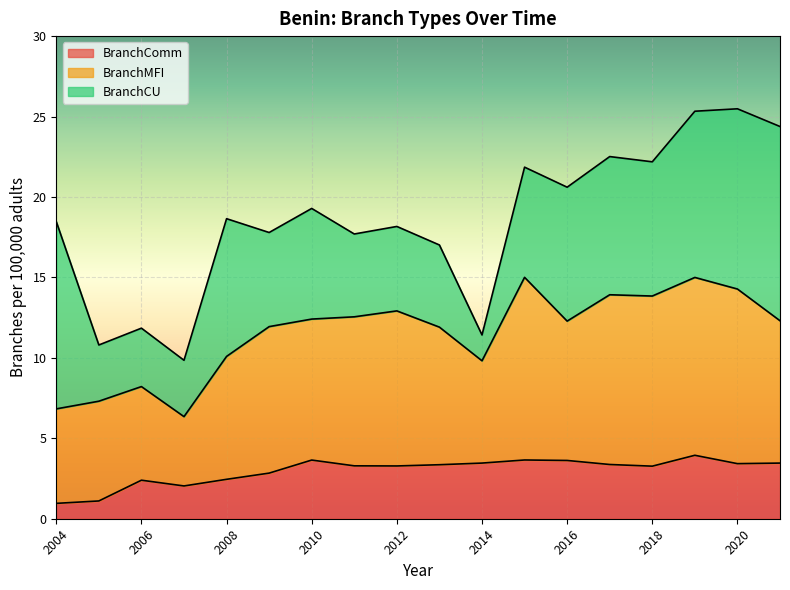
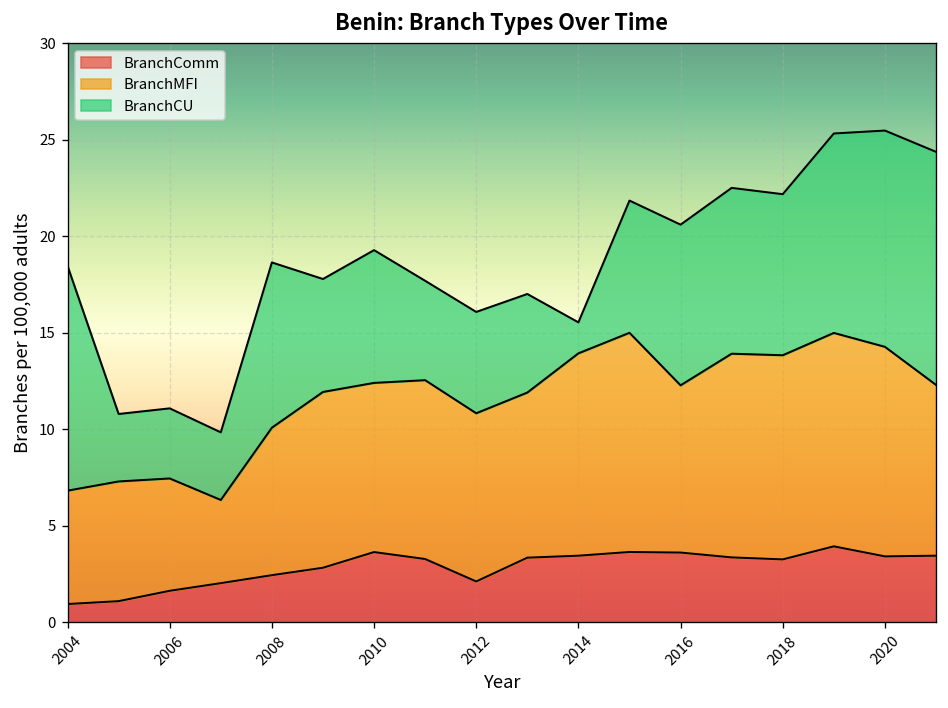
  {
    "BranchComm": {
      "2004": 1.0,
-     "2006": 2.4,
+     "2006": 1.6,
      "2008": 2.5,
      "2010": 3.6,
-     "2012": 3.3,
+     "2012": 2.1,
      "2014": 3.5,
      "2016": 3.6,
      "2018": 3.3,
      "2020": 3.4
    },
    "BranchMFI": {
      "2004": 5.9,
      "2006": 5.8,
      "2008": 7.6,
      "2010": 8.8,
-     "2012": 9.6,
-     "2014": 6.4,
+     "2012": 8.7,
+     "2014": 10.5,
      "2016": 8.7,
      "2018": 10.6,
      "2020": 10.9
    },
    "BranchCU": {
      "2004": 11.6,
      "2006": 3.6,
      "2008": 8.6,
      "2010": 6.9,
      "2012": 5.2,
      "2014": 1.6,
      "2016": 8.3,
      "2018": 8.3,
      "2020": 11.2
    }
  }
